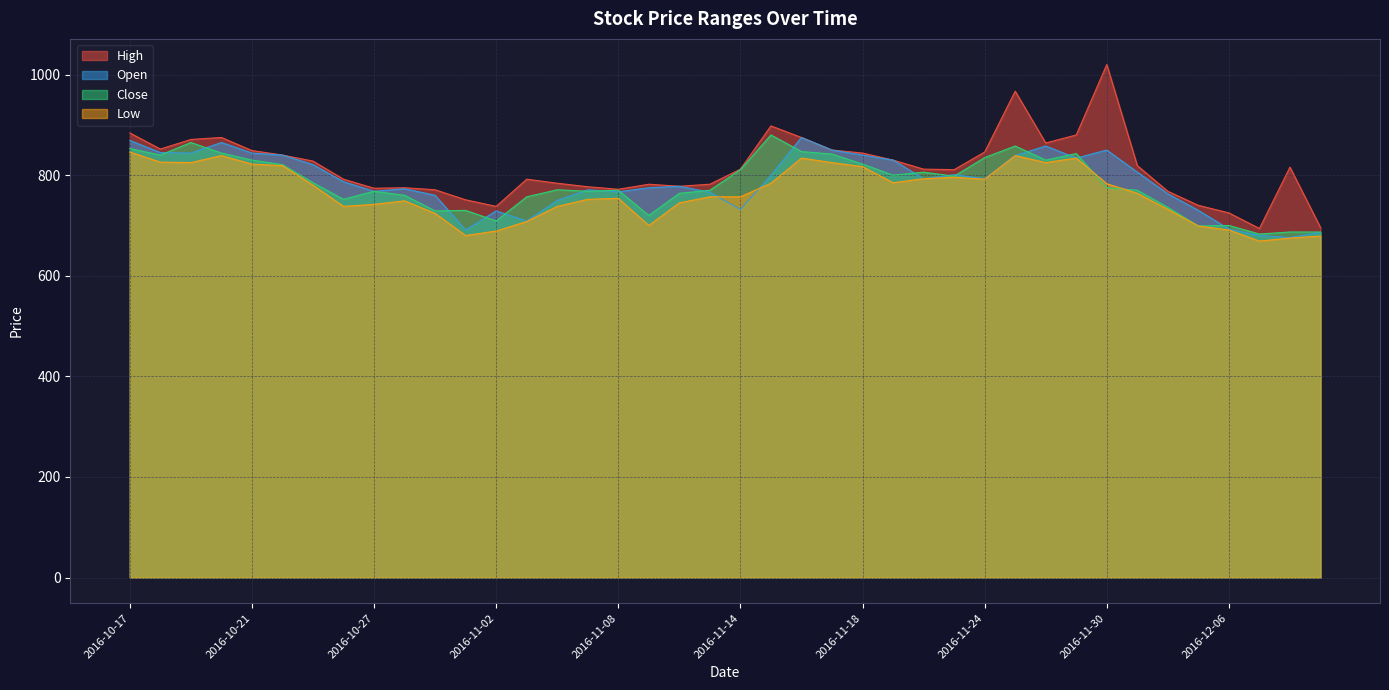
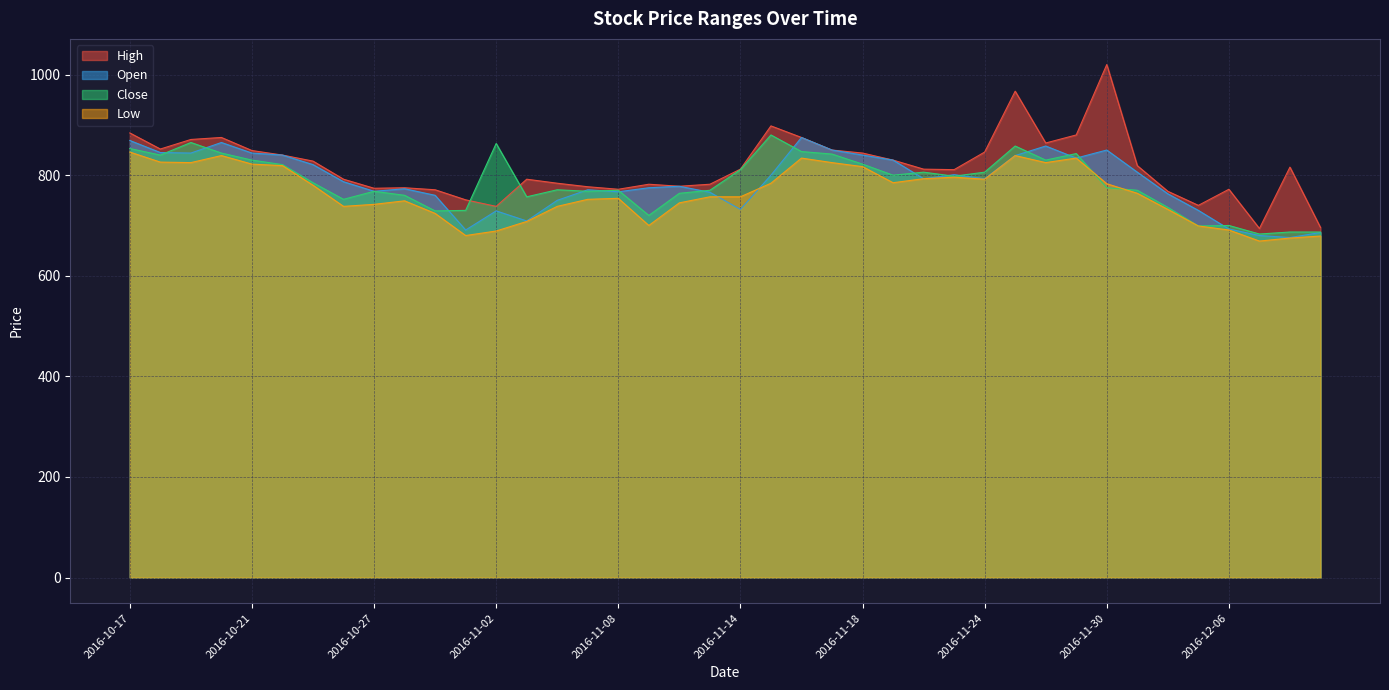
  {
    "High": {
      "2016-10-17": 880,
      "2016-10-21": 850,
      "2016-10-27": 770,
      "2016-11-02": 740,
      "2016-11-24": 850,
      "2016-11-30": 1020,
-     "2016-12-06": 730
+     "2016-12-06": 770
    },
    "Open": {
      "2016-10-17": 870,
      "2016-10-21": 840,
      "2016-11-02": 730,
      "2016-11-14": 730,
      "2016-11-30": 850
    },
    "Close": {
      "2016-10-17": 850,
      "2016-10-21": 830,
-     "2016-11-02": 710,
-     "2016-11-24": 840,
+     "2016-11-02": 860,
+     "2016-11-24": 810,
      "2016-11-30": 780,
      "2016-12-06": 700
    },
    "Low": {
      "2016-10-17": 850,
      "2016-10-21": 820,
      "2016-10-27": 740,
      "2016-11-02": 690,
      "2016-11-08": 750,
      "2016-11-14": 760,
      "2016-11-30": 780
    }
  }
